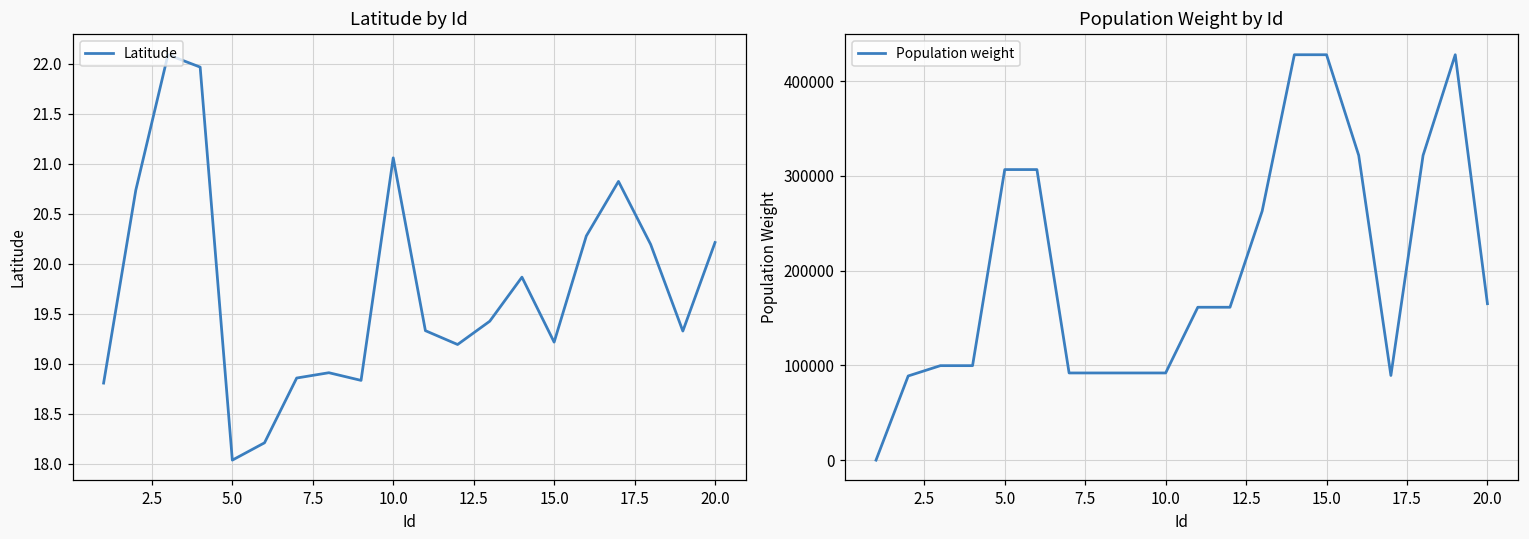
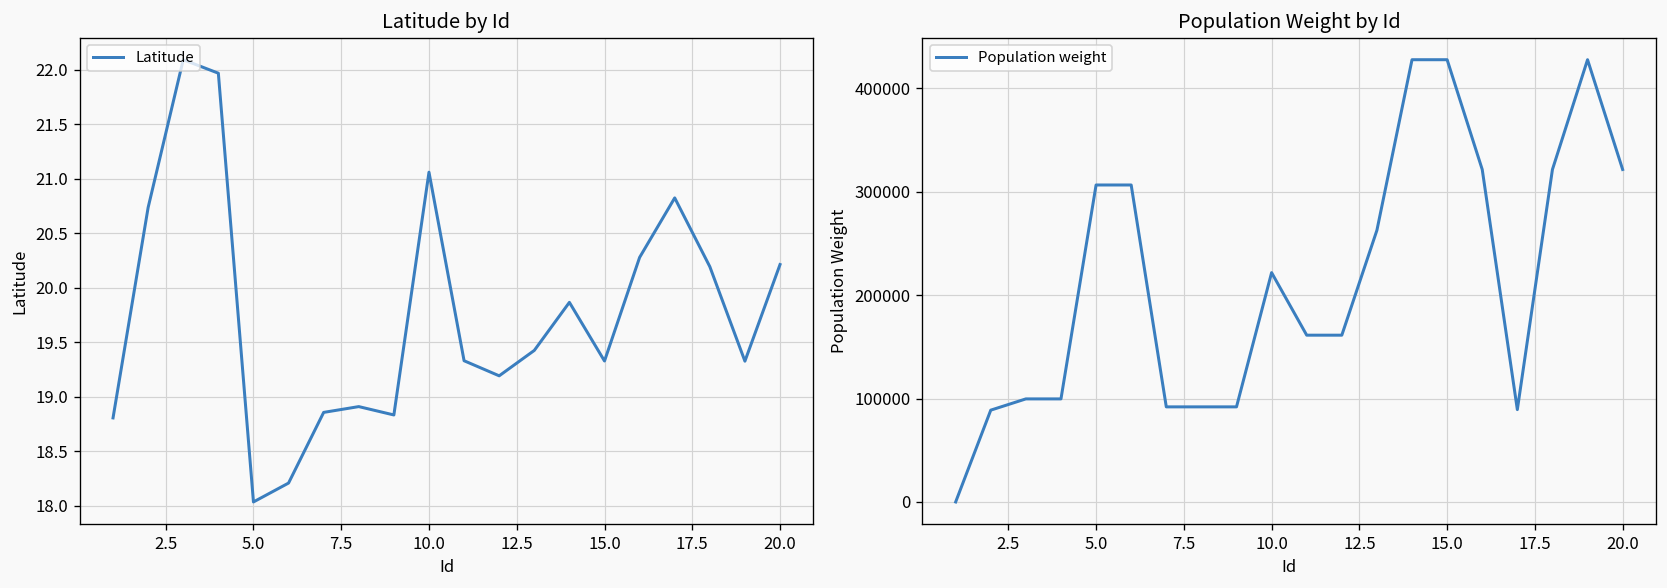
  {
    "Latitude by Id": {
      "5.0": 18.0,
      "10.0": 21.1,
-     "15.0": 19.2,
+     "15.0": 19.3,
      "20.0": 20.2
    },
    "Population Weight by Id": {
      "5.0": 310000,
-     "10.0": 90000,
+     "10.0": 220000,
      "15.0": 430000,
-     "20.0": 170000
+     "20.0": 320000
    }
  }
